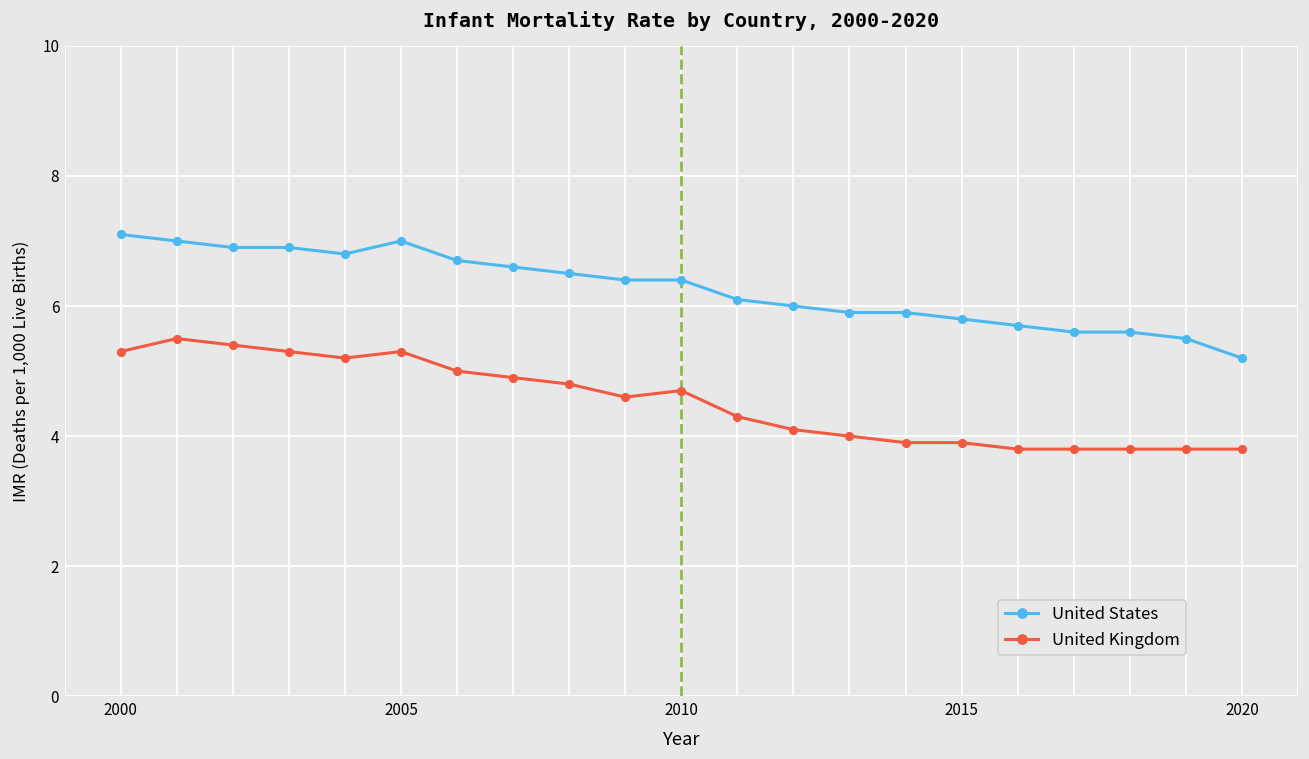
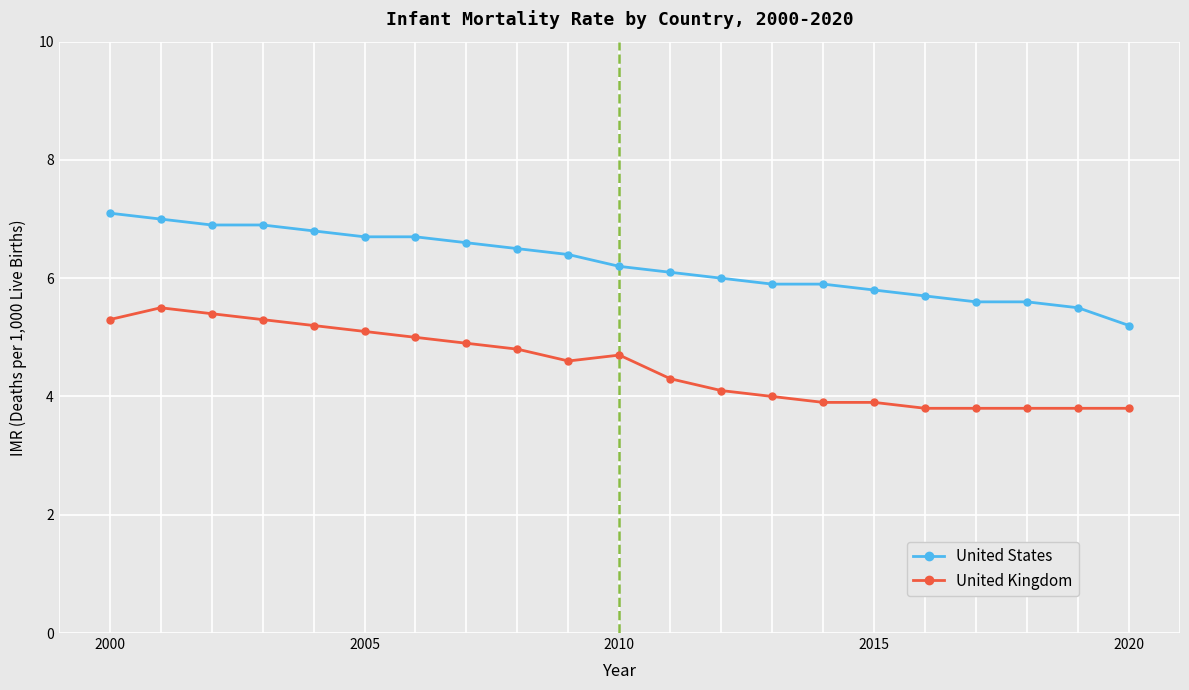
  {
    "United States": {
      "2000": 7.1,
-     "2005": 7.0,
-     "2010": 6.4,
+     "2005": 6.7,
+     "2010": 6.2,
      "2015": 5.8,
      "2020": 5.2
    },
    "United Kingdom": {
      "2000": 5.3,
-     "2005": 5.3,
+     "2005": 5.1,
      "2010": 4.7,
      "2015": 3.9,
      "2020": 3.8
    }
  }
